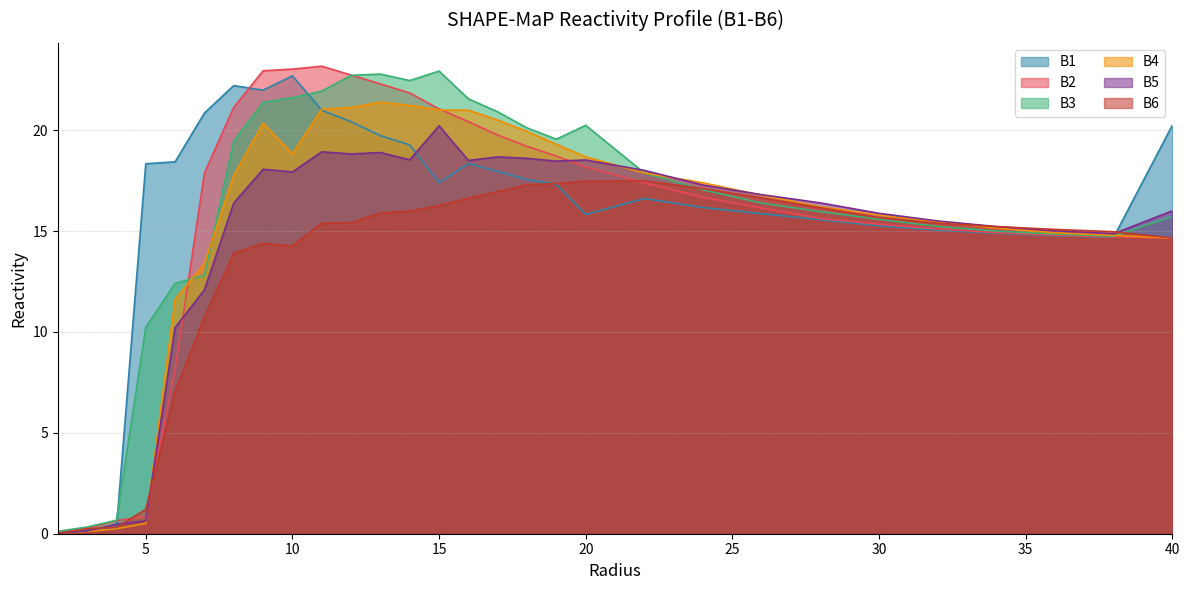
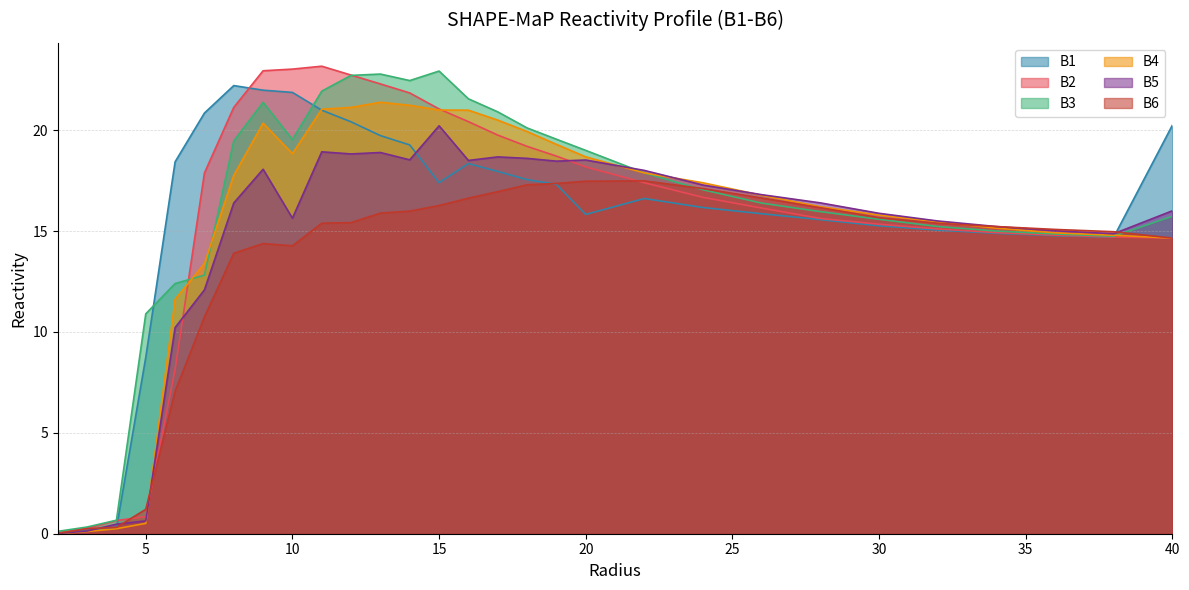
  {
    "B1": {
-     "5": 18.3,
-     "10": 22.7,
+     "5": 8.7,
+     "10": 21.9,
      "15": 17.4,
      "20": 15.8,
      "40": 20.2
    },
    "B3": {
-     "5": 10.2,
-     "10": 21.6,
+     "5": 10.9,
+     "10": 19.5,
      "15": 22.9,
-     "20": 20.2,
+     "20": 19.0,
      "40": 15.7
    },
    "B4": {
      "10": 18.8,
      "20": 18.7
    },
    "B5": {
-     "10": 17.9,
+     "10": 15.6,
      "15": 20.2,
      "20": 18.5,
      "40": 16.0
    }
  }
